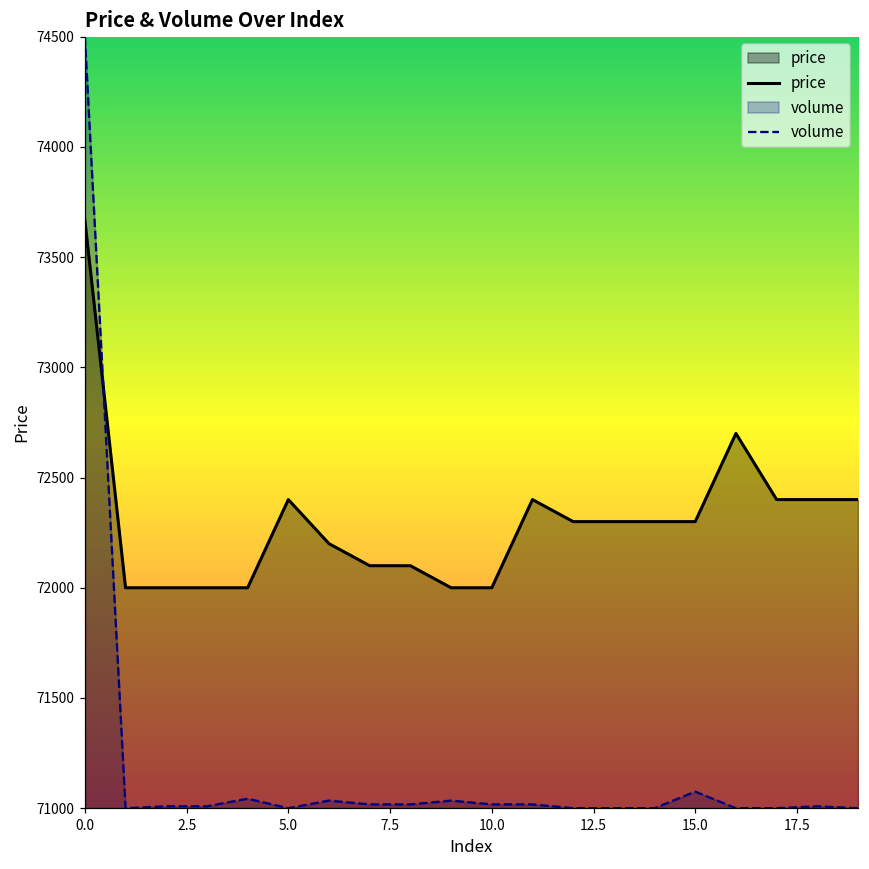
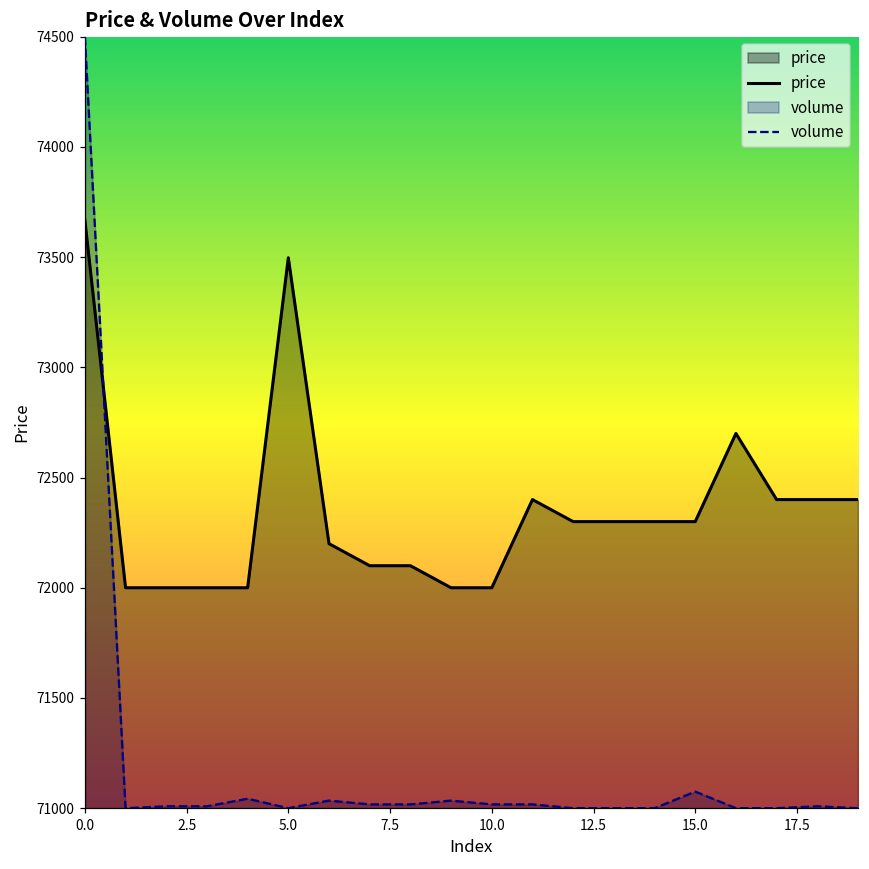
  {
    "price": {
      "0.0": 73670,
-     "5.0": 72400,
+     "5.0": 73500,
      "10.0": 72000,
      "15.0": 72300
    },
    "volume": {
      "0.0": 74500,
      "5.0": 71000,
      "10.0": 71020,
      "15.0": 71080
    }
  }
